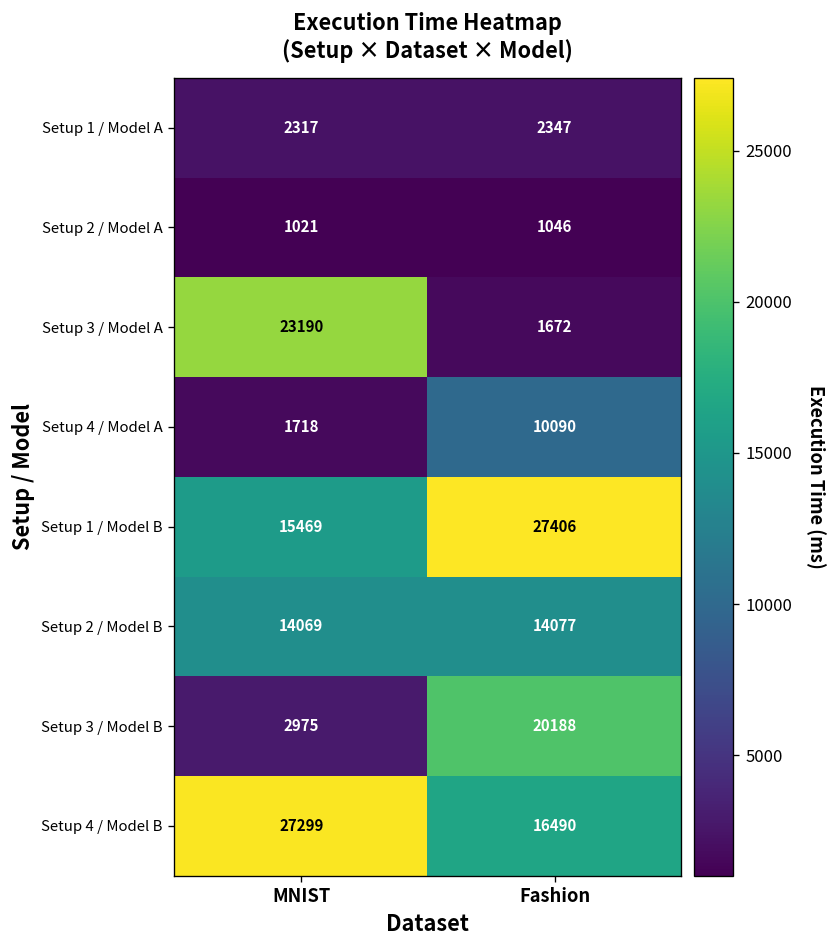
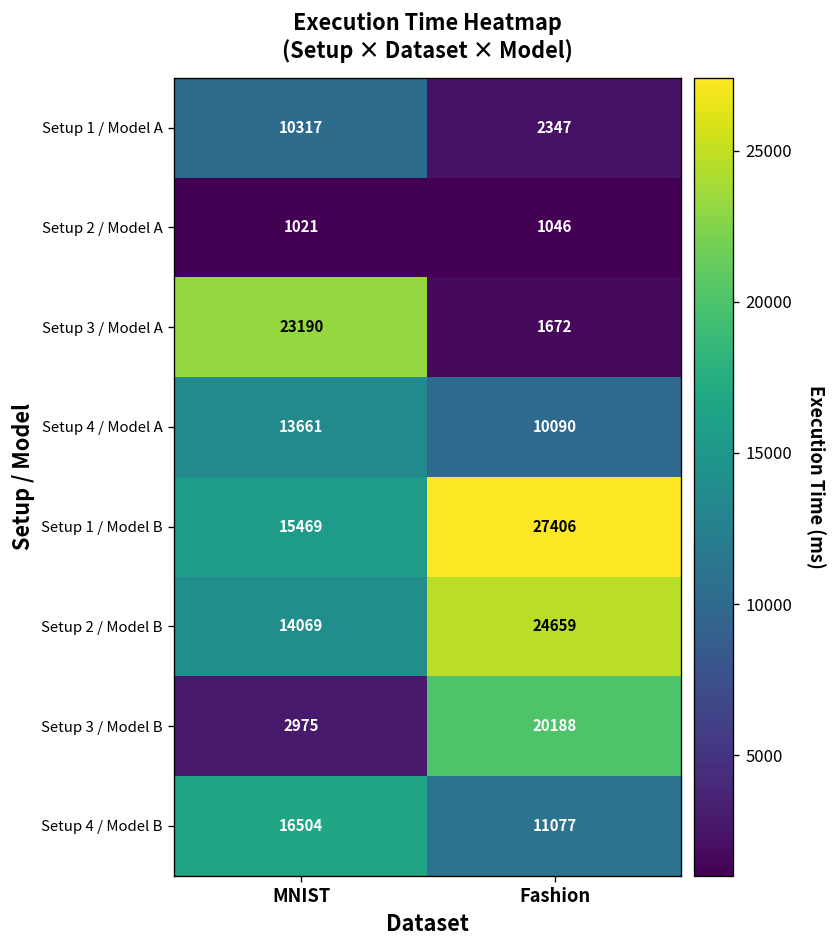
  {
    "Setup 1 / Model A": {
-     "MNIST": 2317,
+     "MNIST": 10317,
      "Fashion": 2347
    },
    "Setup 2 / Model A": {
      "MNIST": 1021,
      "Fashion": 1046
    },
    "Setup 3 / Model A": {
      "MNIST": 23190,
      "Fashion": 1672
    },
    "Setup 4 / Model A": {
-     "MNIST": 1718,
+     "MNIST": 13661,
      "Fashion": 10090
    },
    "Setup 1 / Model B": {
      "MNIST": 15469,
      "Fashion": 27406
    },
    "Setup 2 / Model B": {
      "MNIST": 14069,
-     "Fashion": 14077
+     "Fashion": 24659
    },
    "Setup 3 / Model B": {
      "MNIST": 2975,
      "Fashion": 20188
    },
    "Setup 4 / Model B": {
-     "MNIST": 27299,
-     "Fashion": 16490
+     "MNIST": 16504,
+     "Fashion": 11077
    }
  }
